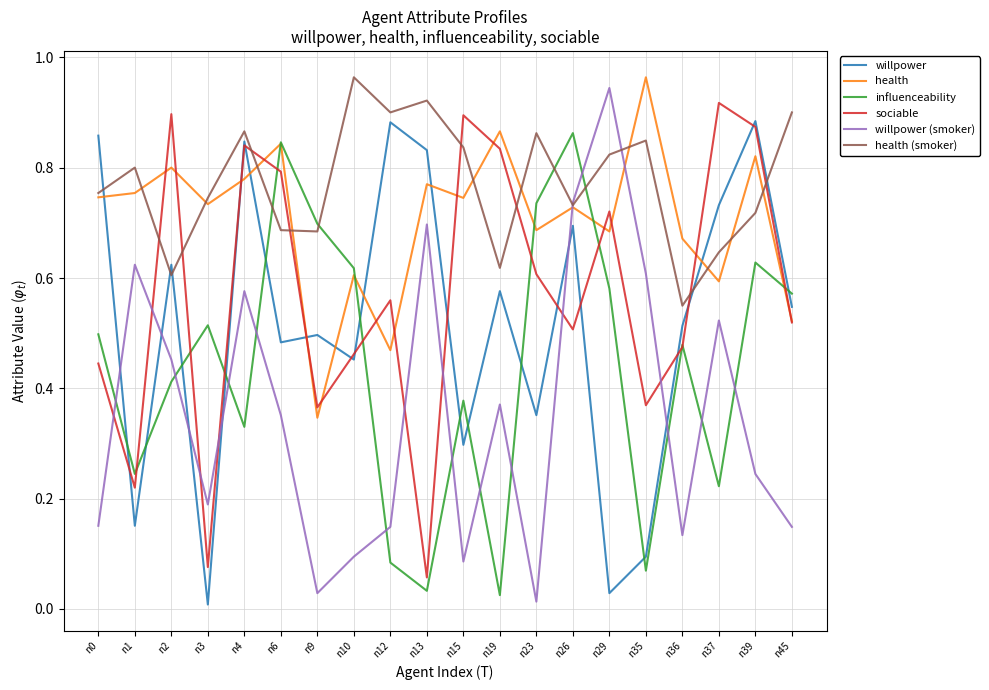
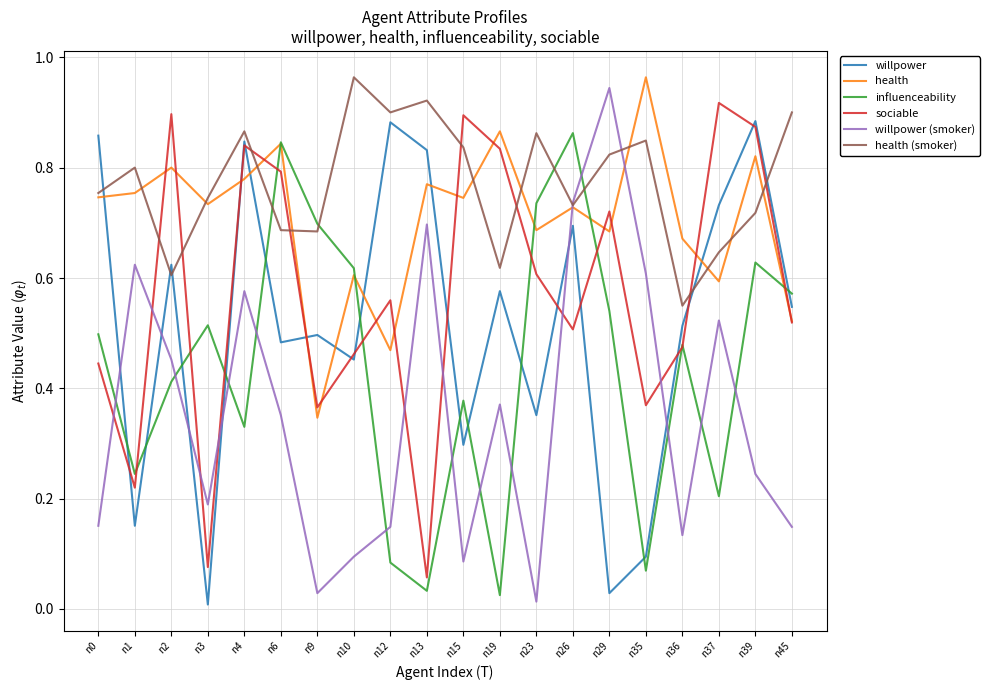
  {
    "willpower": {
      "n0": 0.86,
      "n1": 0.15,
      "n2": 0.62,
      "n3": 0.01,
      "n4": 0.85,
      "n6": 0.48,
      "n9": 0.50,
      "n10": 0.45,
      "n12": 0.88,
      "n13": 0.83,
      "n15": 0.30,
      "n19": 0.58,
      "n23": 0.35,
      "n26": 0.69,
      "n29": 0.03,
      "n35": 0.09,
      "n36": 0.51,
      "n37": 0.73,
      "n39": 0.88,
      "n45": 0.55
    },
    "health": {
      "n0": 0.75,
      "n1": 0.75,
      "n2": 0.80,
      "n3": 0.73,
      "n4": 0.78,
      "n9": 0.35,
      "n10": 0.61,
      "n12": 0.47,
      "n13": 0.77,
      "n15": 0.75,
      "n19": 0.87,
      "n23": 0.69,
      "n29": 0.68,
      "n35": 0.96,
      "n36": 0.67,
      "n37": 0.59,
      "n39": 0.82
    },
    "influenceability": {
      "n0": 0.50,
      "n1": 0.24,
      "n2": 0.41,
      "n3": 0.51,
      "n4": 0.33,
      "n9": 0.70,
      "n10": 0.62,
      "n12": 0.08,
      "n13": 0.03,
      "n15": 0.38,
      "n19": 0.03,
      "n23": 0.74,
      "n26": 0.86,
-     "n29": 0.58,
+     "n29": 0.54,
      "n35": 0.07,
-     "n37": 0.22,
+     "n37": 0.20,
      "n39": 0.63,
      "n45": 0.57
    },
    "sociable": {
      "n0": 0.45,
      "n1": 0.22,
      "n2": 0.90,
      "n3": 0.08,
      "n4": 0.84,
      "n6": 0.79,
      "n9": 0.37,
      "n10": 0.46,
      "n12": 0.56,
      "n13": 0.06,
      "n15": 0.90,
      "n19": 0.83,
      "n23": 0.61,
      "n26": 0.51,
      "n29": 0.72,
      "n35": 0.37,
      "n37": 0.92,
      "n39": 0.87
    },
    "willpower (smoker)": {
      "n0": 0.15,
      "n1": 0.62,
      "n2": 0.45,
      "n3": 0.19,
      "n4": 0.58,
      "n6": 0.35,
      "n9": 0.03,
      "n10": 0.09,
      "n12": 0.15,
      "n13": 0.70,
      "n15": 0.09,
      "n19": 0.37,
      "n23": 0.01,
      "n26": 0.74,
      "n29": 0.94,
      "n35": 0.61,
      "n36": 0.13,
      "n37": 0.52,
      "n39": 0.24,
      "n45": 0.15
    },
    "health (smoker)": {
      "n0": 0.75,
      "n1": 0.80,
      "n2": 0.61,
      "n3": 0.75,
      "n4": 0.87,
      "n6": 0.69,
      "n9": 0.68,
      "n10": 0.96,
      "n12": 0.90,
      "n13": 0.92,
      "n15": 0.84,
      "n19": 0.62,
      "n23": 0.86,
      "n29": 0.82,
      "n35": 0.85,
      "n36": 0.55,
      "n37": 0.65,
      "n39": 0.72,
      "n45": 0.90
    }
  }
